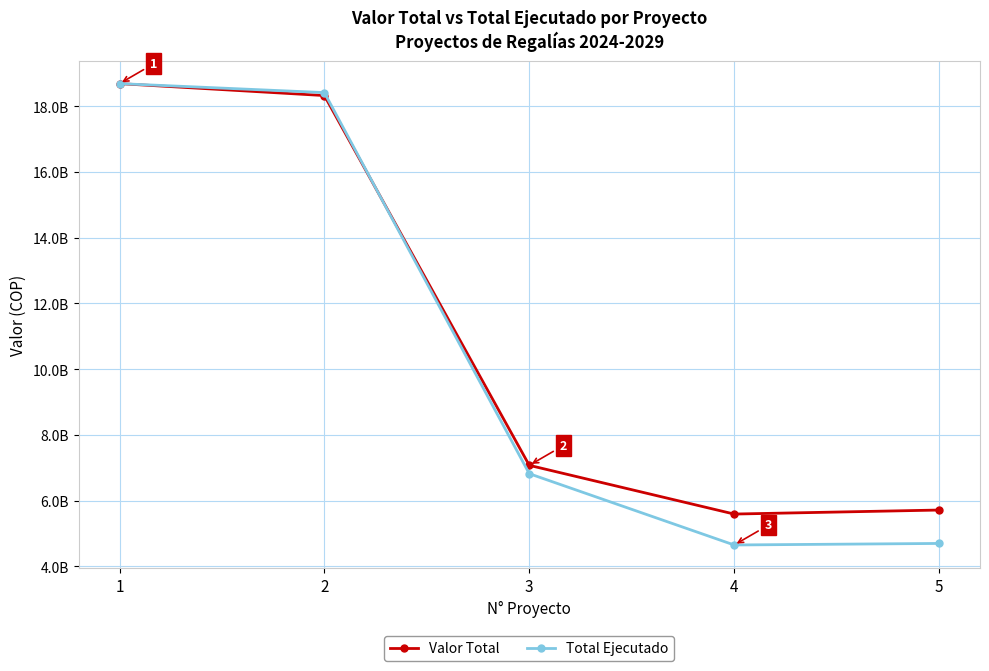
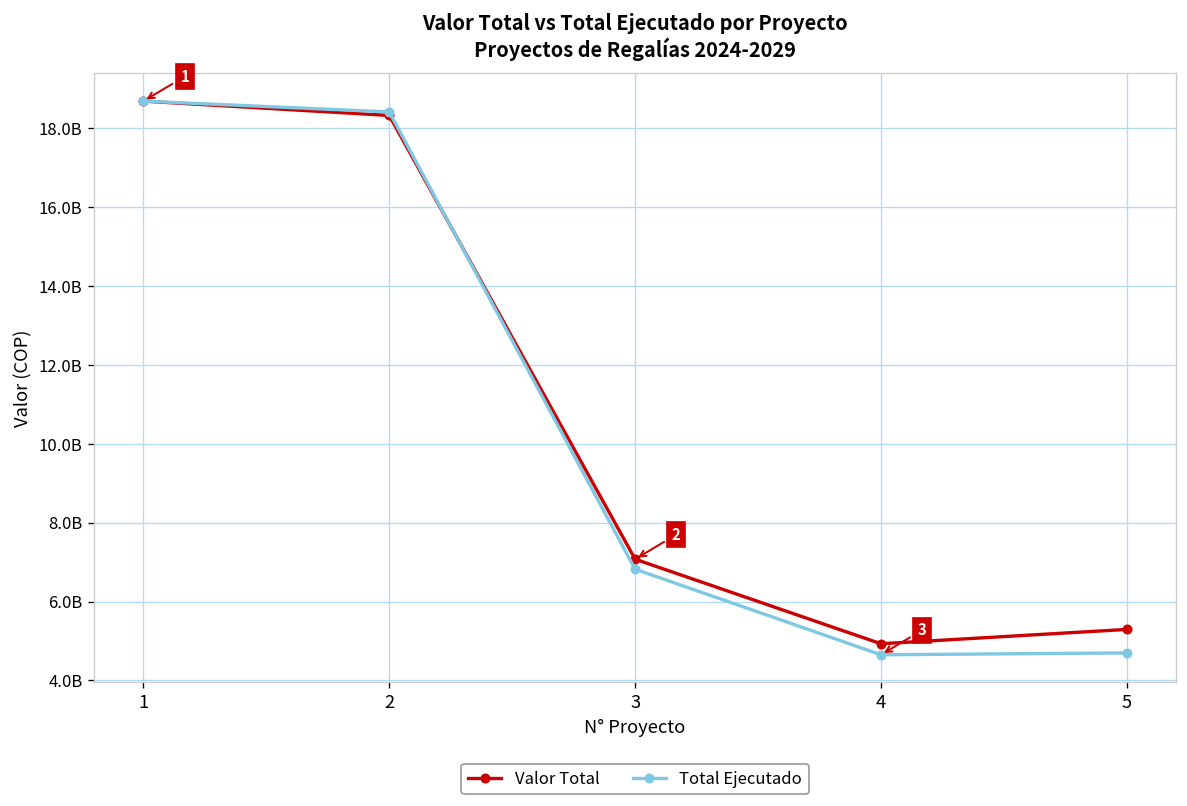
  {
    "Valor Total": {
      "2": 18300000000,
      "3": 7100000000,
-     "4": 5600000000,
-     "5": 5700000000
+     "4": 4900000000,
+     "5": 5300000000
    },
    "Total Ejecutado": {
      "2": 18400000000,
      "3": 6800000000,
      "4": 4600000000,
      "5": 4700000000
    }
  }
